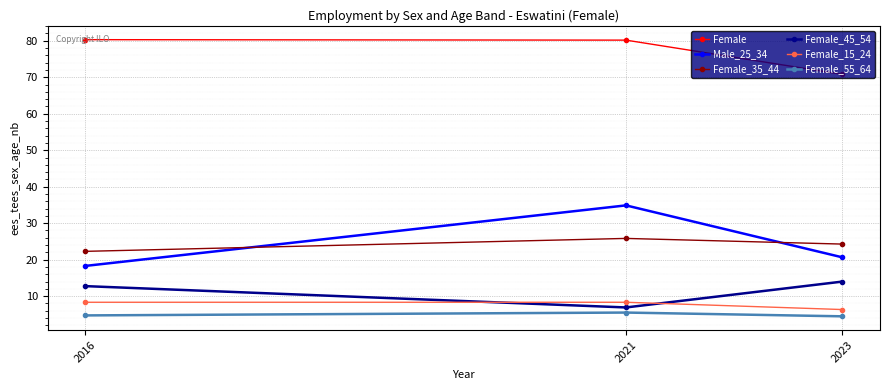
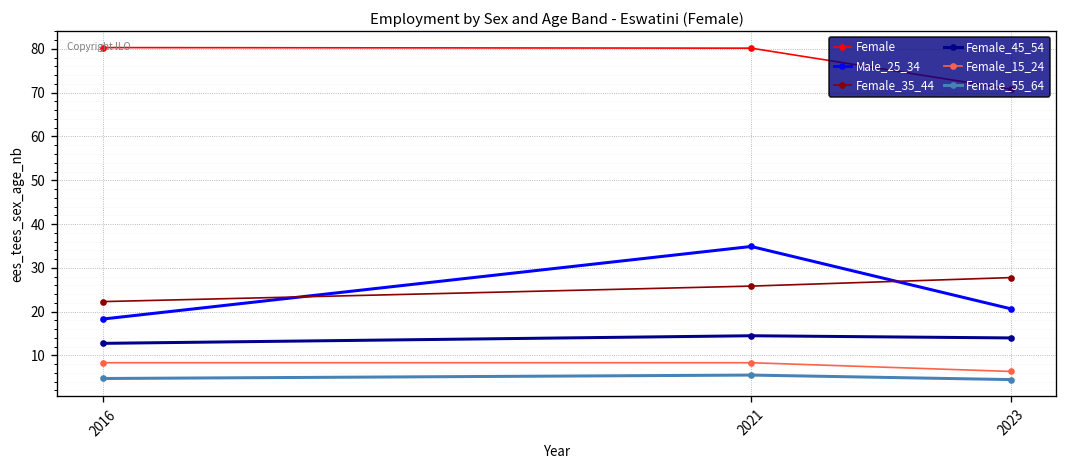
  {
    "Female": {
      "2016": 80,
      "2021": 80
    },
    "Male_25_34": {
      "2016": 18,
      "2021": 35,
      "2023": 21
    },
    "Female_35_44": {
      "2016": 22,
      "2021": 26,
-     "2023": 24
+     "2023": 28
    },
    "Female_45_54": {
      "2016": 13,
-     "2021": 7,
+     "2021": 14,
      "2023": 14
    },
    "Female_15_24": {
      "2016": 8,
      "2021": 8,
      "2023": 6
    },
    "Female_55_64": {
      "2016": 5,
      "2021": 6,
      "2023": 4
    }
  }
